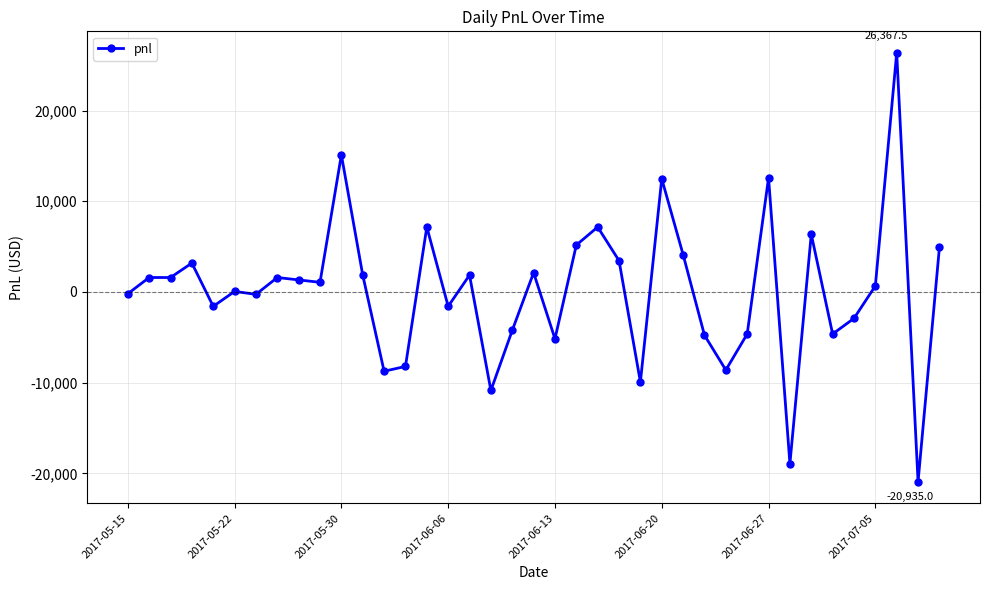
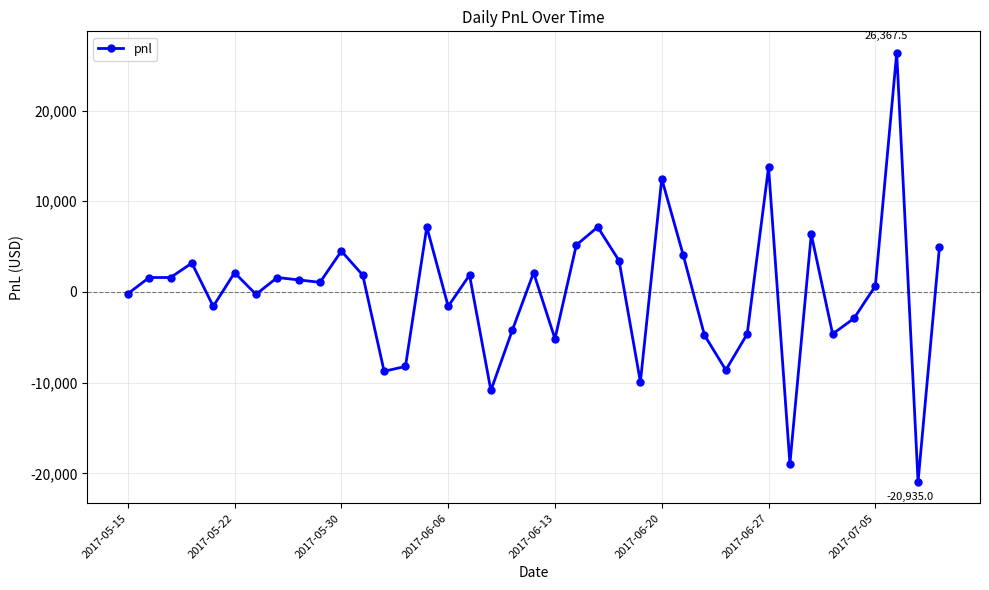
  {
    "2017-05-15": "0",
-   "2017-05-22": "0",
-   "2017-05-30": "15,000",
+   "2017-05-22": "2,000",
+   "2017-05-30": "5,000",
    "2017-06-06": "-2,000",
    "2017-06-13": "-5,000",
    "2017-06-20": "12,000",
-   "2017-06-27": "13,000",
+   "2017-06-27": "14,000",
    "2017-07-05": "1,000"
  }
